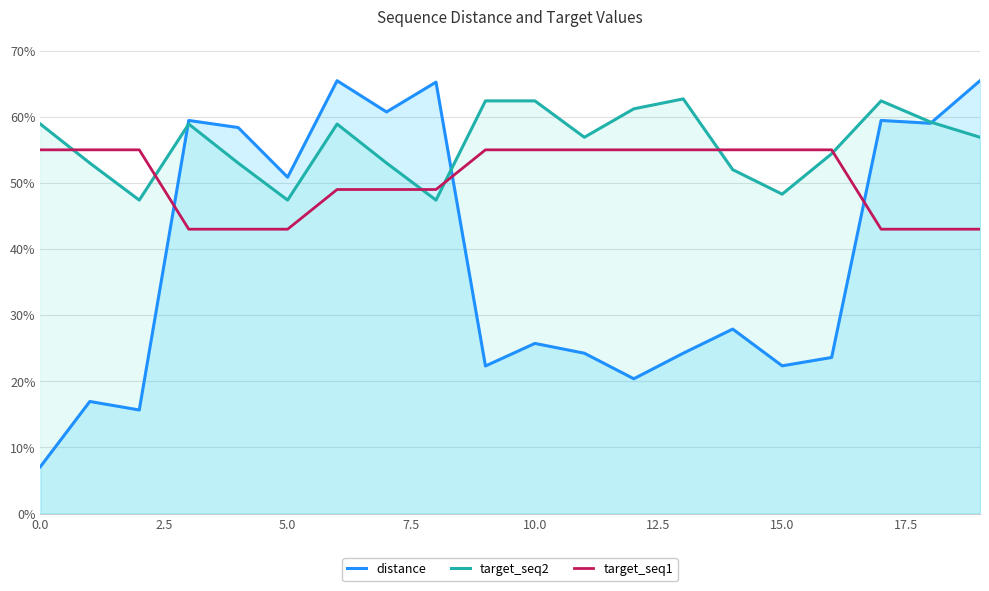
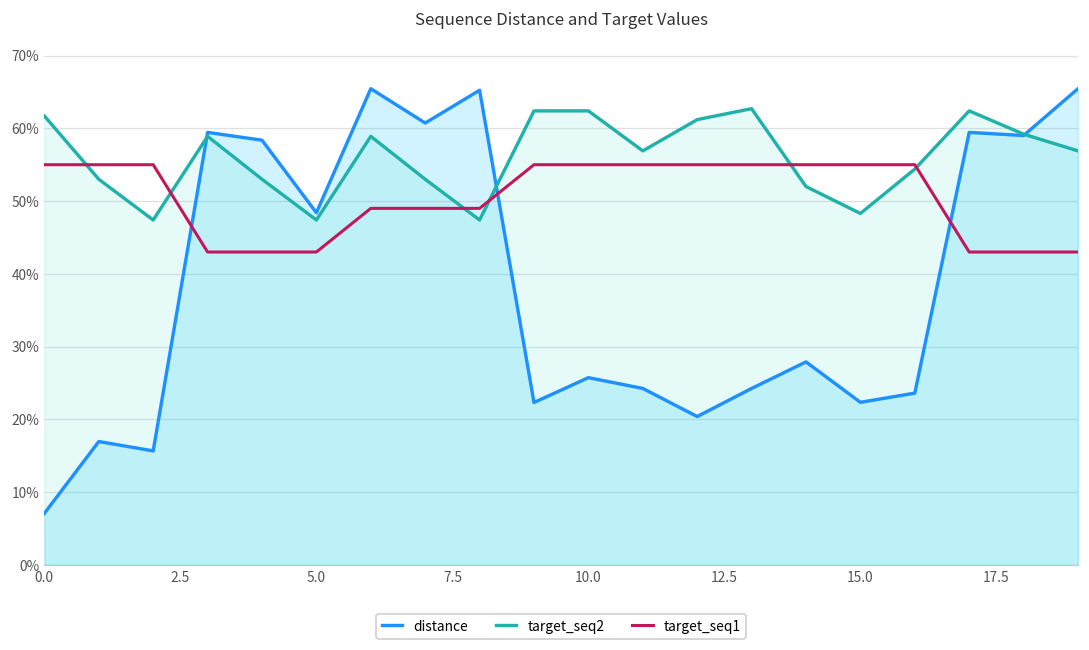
  {
    "distance": {
      "0.0": "7%",
-     "5.0": "51%",
+     "5.0": "48%",
      "10.0": "26%",
      "15.0": "22%"
    },
    "target_seq2": {
-     "0.0": "59%",
+     "0.0": "62%",
      "5.0": "47%",
      "10.0": "62%",
      "15.0": "48%"
    },
    "target_seq1": {
      "0.0": "55%",
      "5.0": "43%",
      "10.0": "55%",
      "15.0": "55%"
    }
  }
